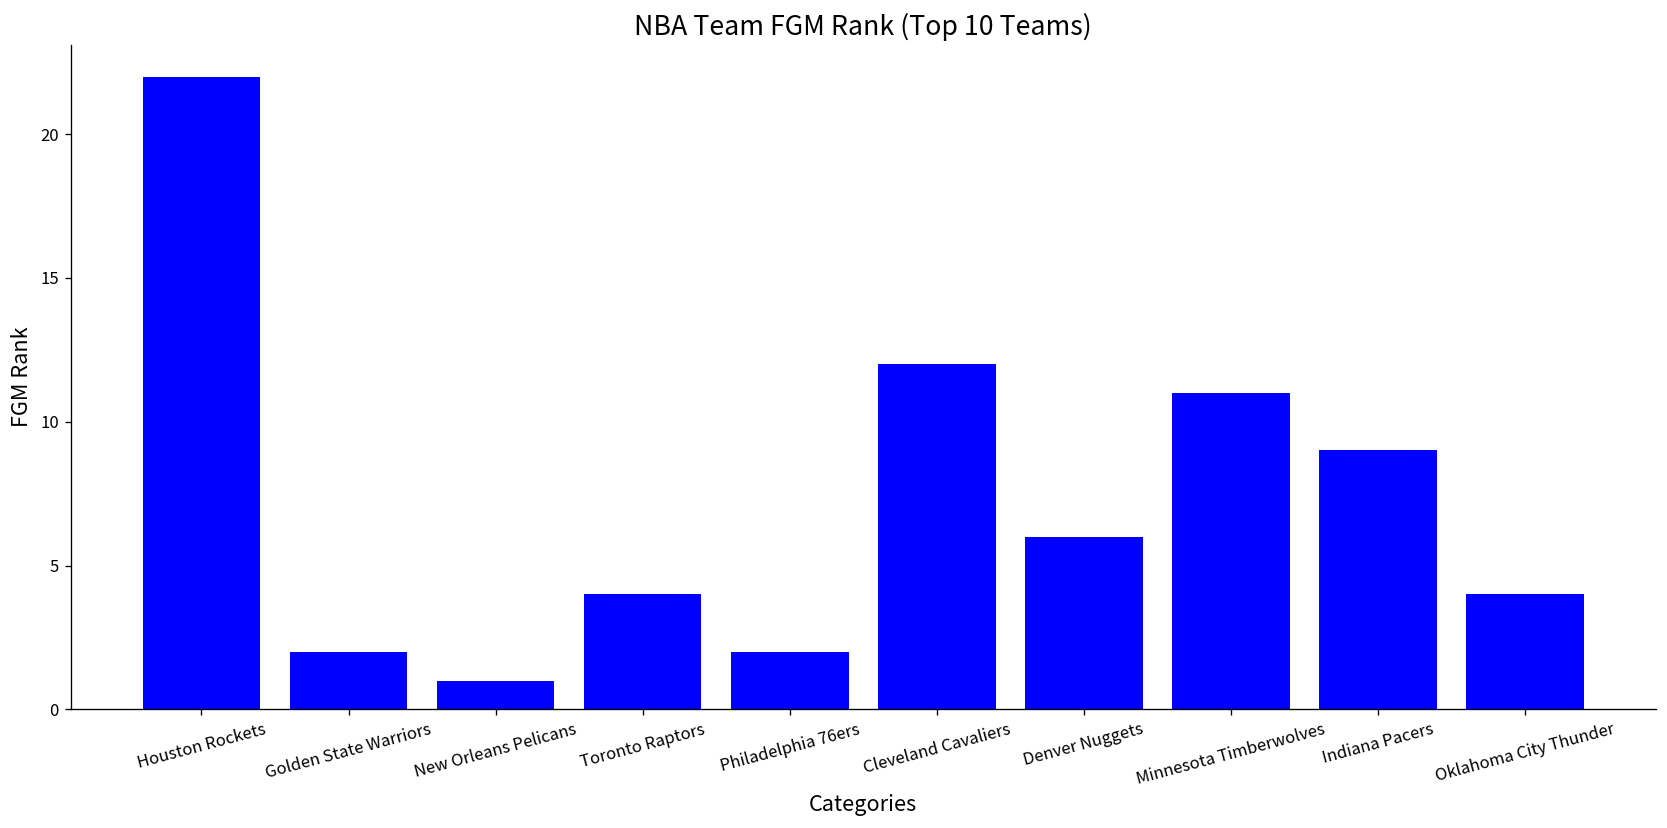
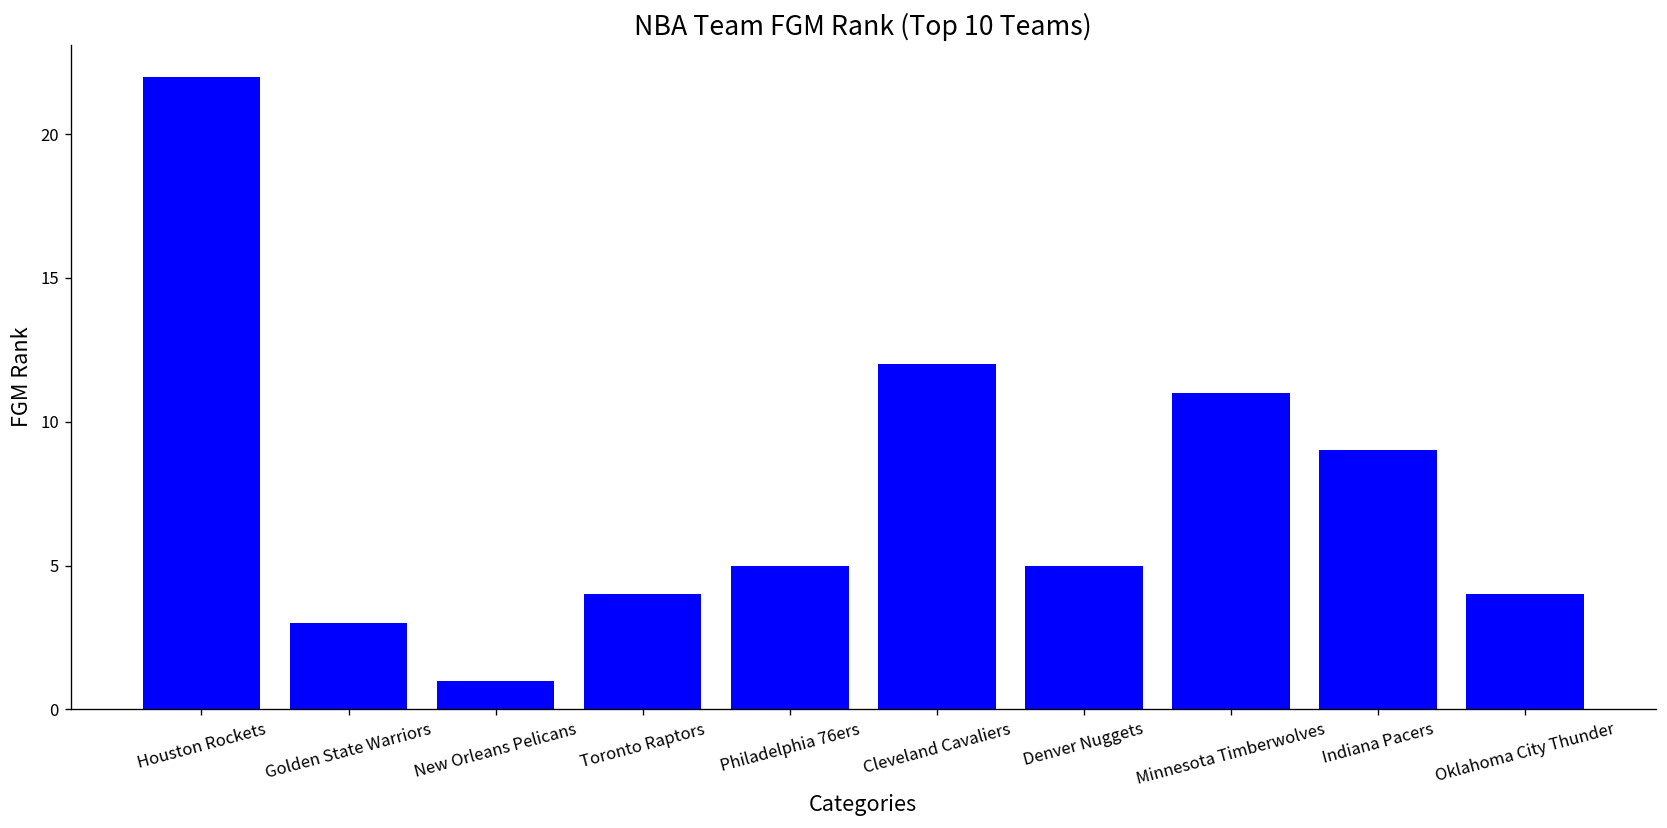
  {
    "Houston Rockets": 22,
-   "Golden State Warriors": 2,
+   "Golden State Warriors": 3,
    "New Orleans Pelicans": 1,
    "Toronto Raptors": 4,
-   "Philadelphia 76ers": 2,
+   "Philadelphia 76ers": 5,
    "Cleveland Cavaliers": 12,
-   "Denver Nuggets": 6,
+   "Denver Nuggets": 5,
    "Minnesota Timberwolves": 11,
    "Indiana Pacers": 9,
    "Oklahoma City Thunder": 4
  }
